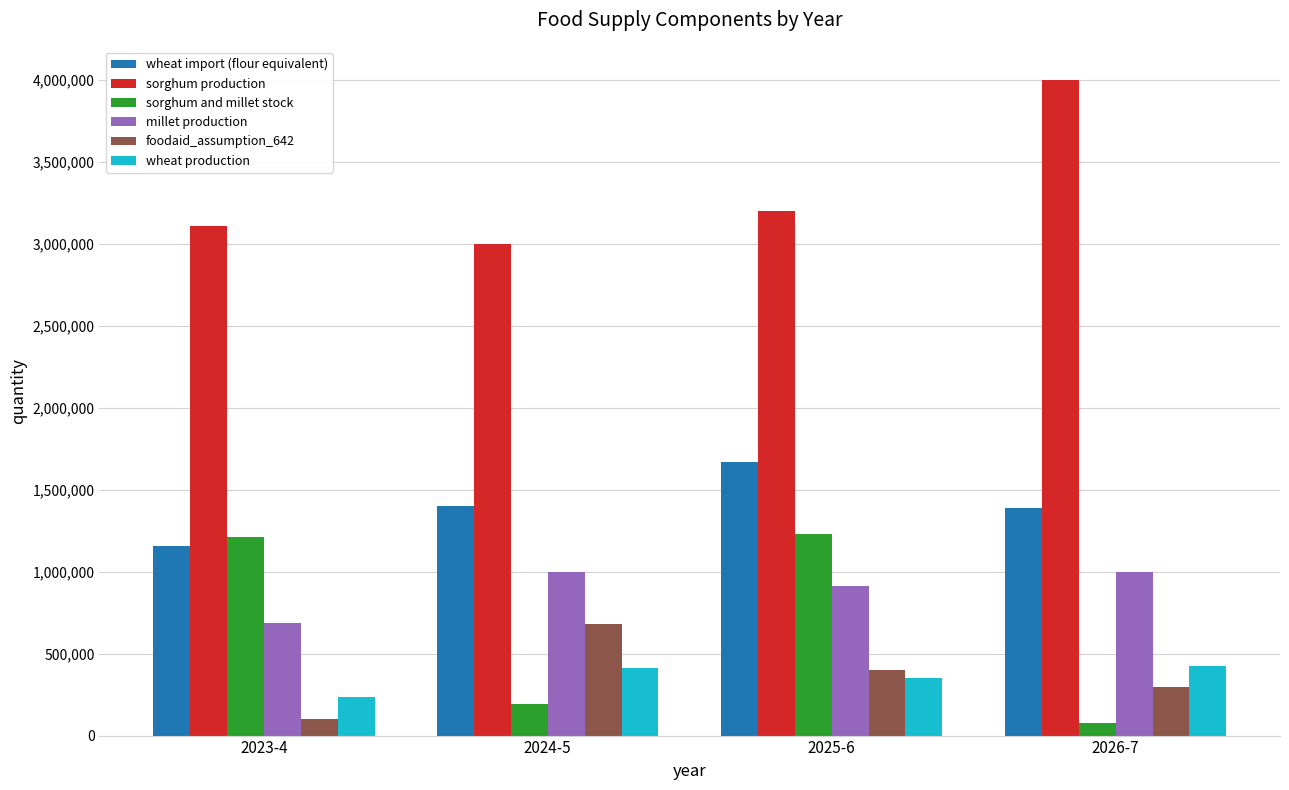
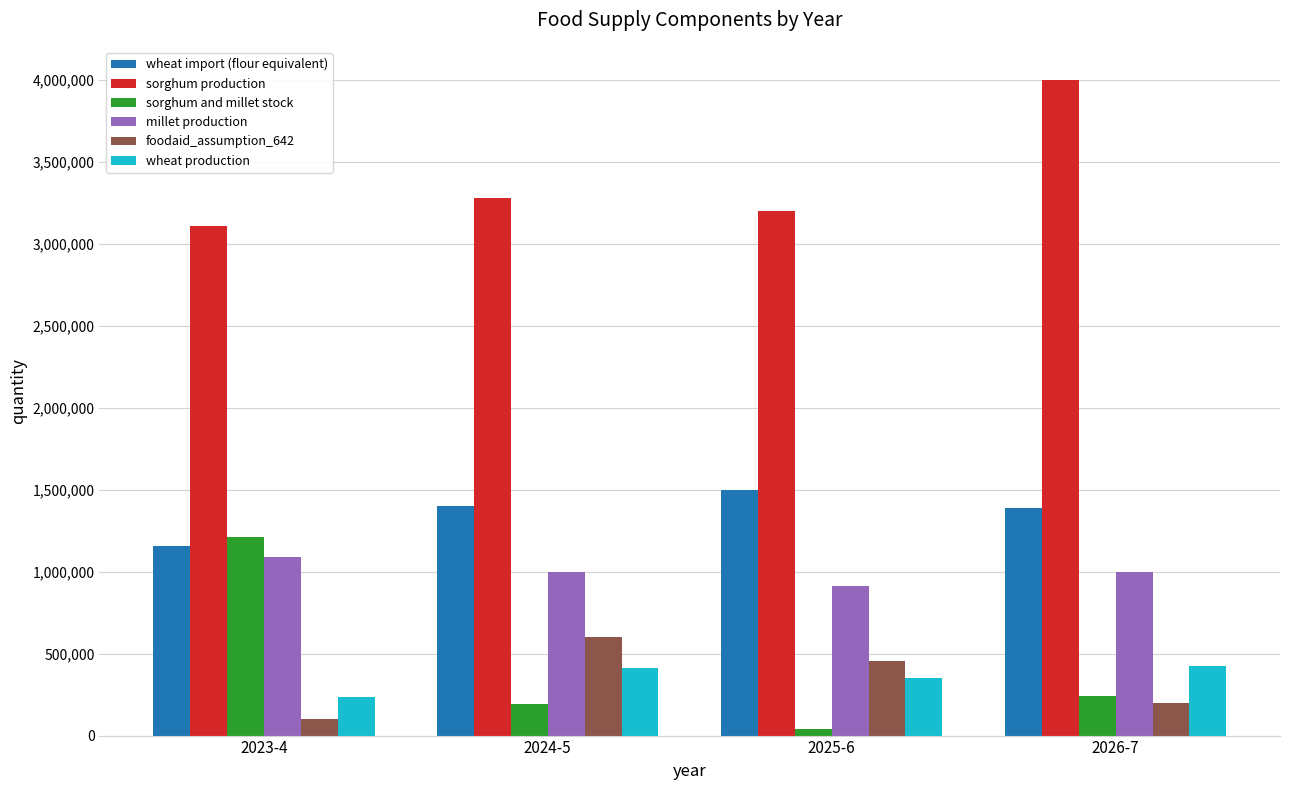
  {
    "wheat import (flour equivalent)": {
      "2023-4": "1,160,000",
      "2024-5": "1,400,000",
-     "2025-6": "1,670,000",
+     "2025-6": "1,500,000",
      "2026-7": "1,380,000"
    },
    "sorghum production": {
      "2023-4": "3,110,000",
-     "2024-5": "3,000,000",
+     "2024-5": "3,280,000",
      "2025-6": "3,200,000",
      "2026-7": "4,000,000"
    },
    "sorghum and millet stock": {
      "2023-4": "1,210,000",
      "2024-5": "190,000",
-     "2025-6": "1,230,000",
-     "2026-7": "80,000"
+     "2025-6": "40,000",
+     "2026-7": "240,000"
    },
    "millet production": {
-     "2023-4": "680,000",
+     "2023-4": "1,090,000",
      "2024-5": "1,000,000",
      "2025-6": "920,000",
      "2026-7": "1,000,000"
    },
    "foodaid_assumption_642": {
      "2023-4": "100,000",
-     "2024-5": "680,000",
-     "2025-6": "400,000",
-     "2026-7": "300,000"
+     "2024-5": "600,000",
+     "2025-6": "460,000",
+     "2026-7": "200,000"
    },
    "wheat production": {
      "2023-4": "230,000",
      "2024-5": "410,000",
      "2025-6": "350,000",
      "2026-7": "420,000"
    }
  }
